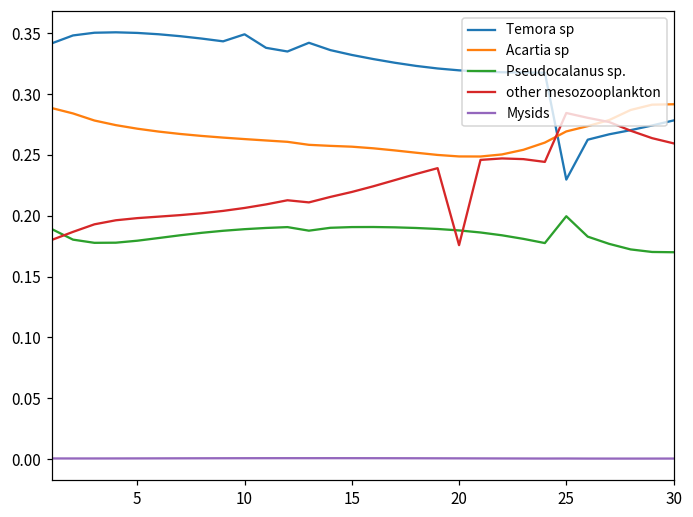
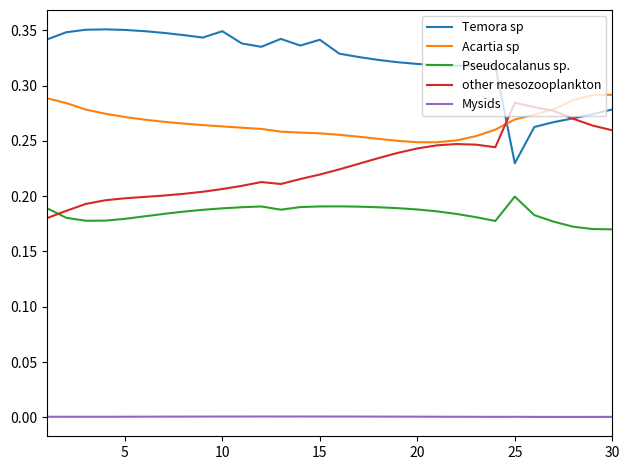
  {
    "Temora sp": {
      "5": 0.350,
      "10": 0.349,
-     "15": 0.332,
+     "15": 0.341,
      "20": 0.320,
      "25": 0.230,
      "30": 0.278
    },
    "Acartia sp": {
      "5": 0.272,
      "10": 0.263,
      "15": 0.257,
      "20": 0.249,
      "25": 0.269,
      "30": 0.292
    },
    "Pseudocalanus sp.": {
      "5": 0.179,
      "10": 0.189,
      "15": 0.191,
      "20": 0.188,
      "25": 0.200,
      "30": 0.170
    },
    "other mesozooplankton": {
      "5": 0.198,
      "10": 0.206,
      "15": 0.220,
-     "20": 0.176,
+     "20": 0.243,
      "30": 0.260
    },
    "Mysids": {
      "5": 0.001,
      "10": 0.001,
      "15": 0.001,
      "20": 0.001,
      "25": 0.000,
      "30": 0.000
    }
  }
